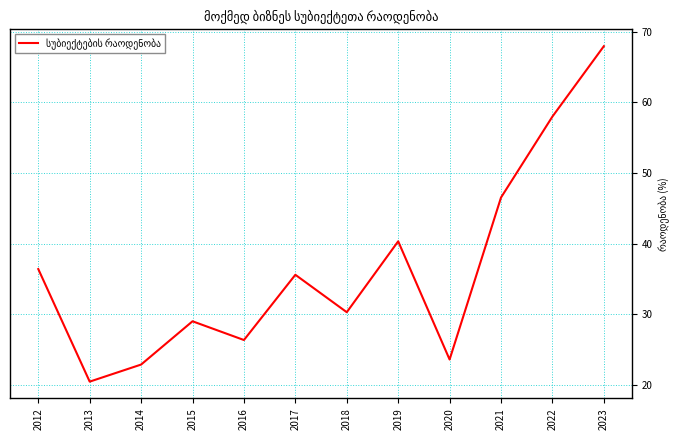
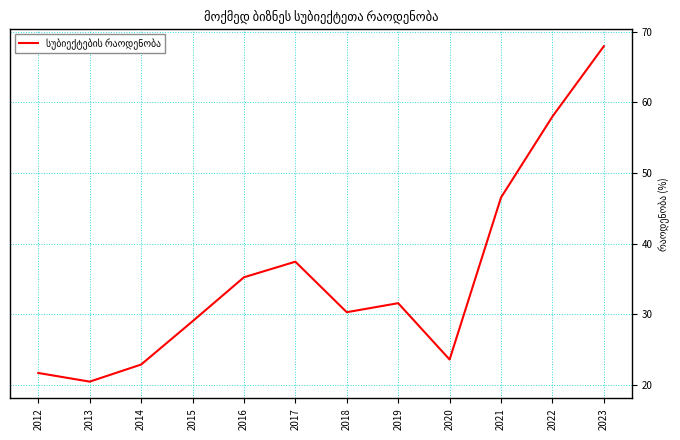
  {
-   "2012": 36,
+   "2012": 22,
    "2013": 20,
    "2014": 23,
    "2015": 29,
-   "2016": 26,
-   "2017": 36,
+   "2016": 35,
+   "2017": 37,
    "2018": 30,
-   "2019": 40,
+   "2019": 32,
    "2020": 24,
    "2021": 47,
    "2022": 58,
    "2023": 68
  }
